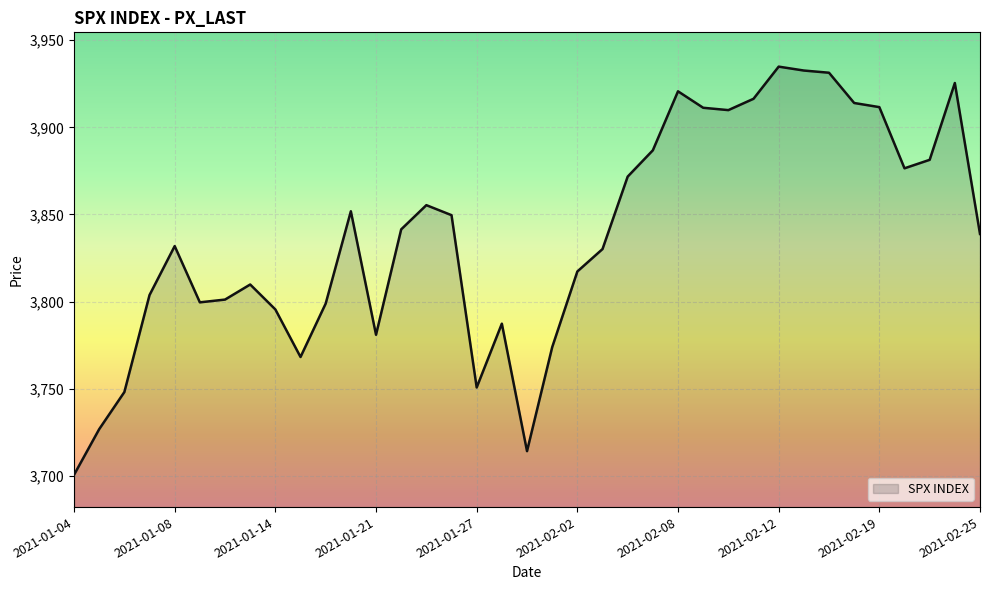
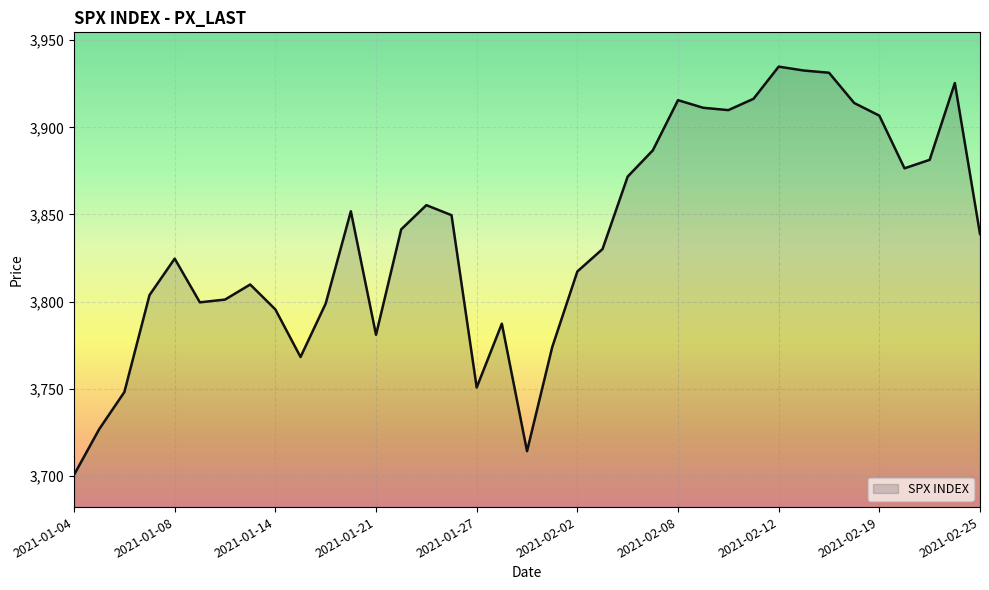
  {
    "2021-01-04": "3,701",
-   "2021-01-08": "3,832",
+   "2021-01-08": "3,825",
    "2021-01-14": "3,796",
    "2021-01-21": "3,781",
    "2021-01-27": "3,751",
    "2021-02-02": "3,817",
-   "2021-02-08": "3,921",
+   "2021-02-08": "3,916",
    "2021-02-12": "3,935",
-   "2021-02-19": "3,912",
+   "2021-02-19": "3,907",
    "2021-02-25": "3,839"
  }
